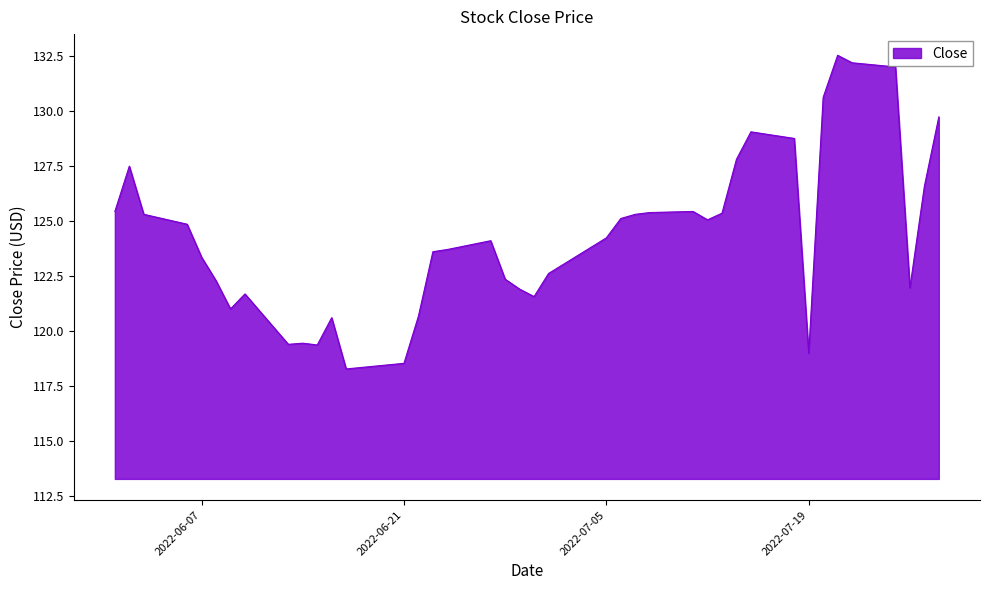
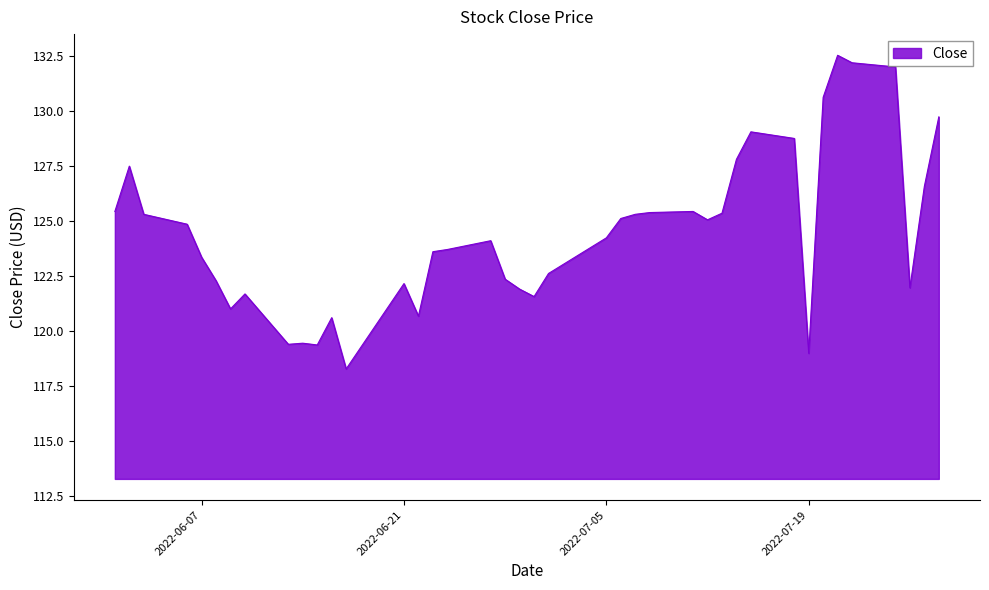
  {
    "2022-06-07": 123.4,
-   "2022-06-21": 118.5,
+   "2022-06-21": 122.2,
    "2022-07-05": 124.3,
    "2022-07-19": 119.0
  }
